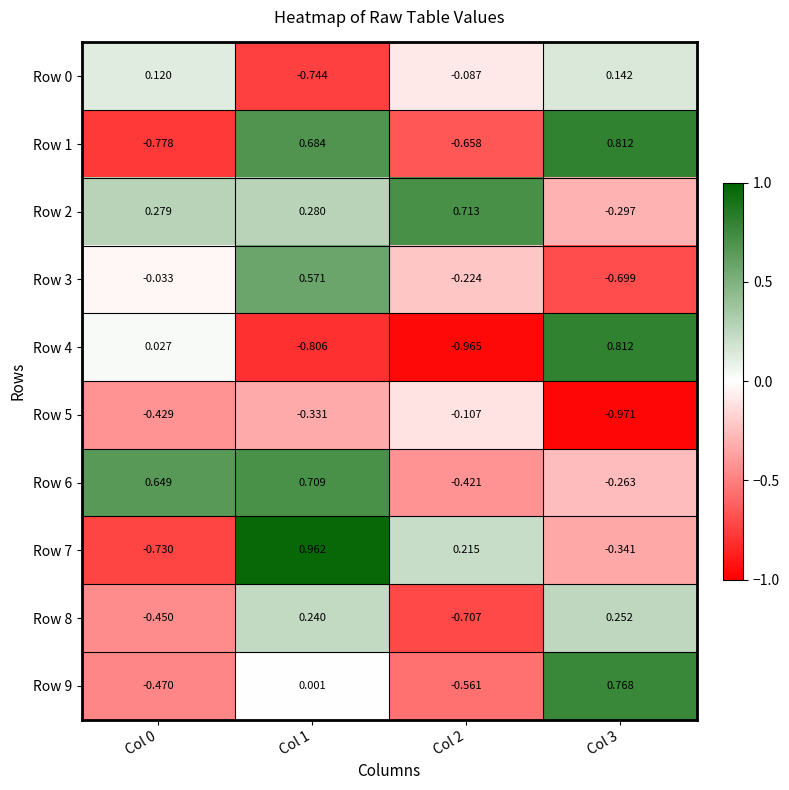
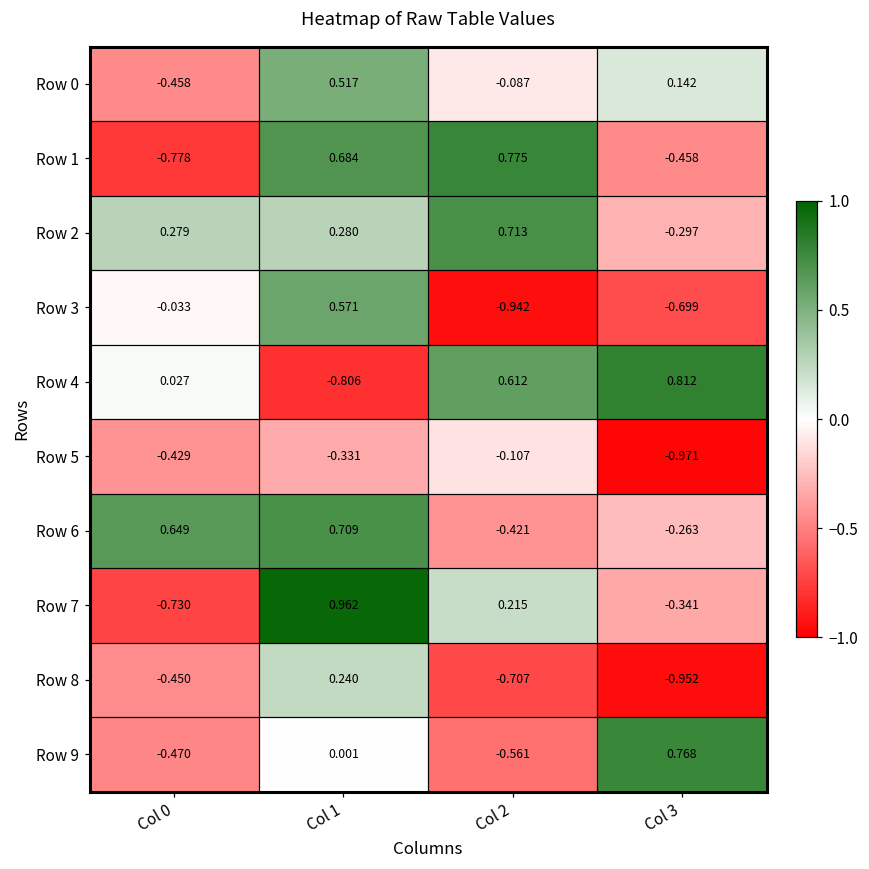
  {
    "Row 0": {
-     "Col 0": 0.120,
-     "Col 1": -0.744,
+     "Col 0": -0.458,
+     "Col 1": 0.517,
      "Col 2": -0.087,
      "Col 3": 0.142
    },
    "Row 1": {
      "Col 0": -0.778,
      "Col 1": 0.684,
-     "Col 2": -0.658,
-     "Col 3": 0.812
+     "Col 2": 0.775,
+     "Col 3": -0.458
    },
    "Row 2": {
      "Col 0": 0.279,
      "Col 1": 0.280,
      "Col 2": 0.713,
      "Col 3": -0.297
    },
    "Row 3": {
      "Col 0": -0.033,
      "Col 1": 0.571,
-     "Col 2": -0.224,
+     "Col 2": -0.942,
      "Col 3": -0.699
    },
    "Row 4": {
      "Col 0": 0.027,
      "Col 1": -0.806,
-     "Col 2": -0.965,
+     "Col 2": 0.612,
      "Col 3": 0.812
    },
    "Row 5": {
      "Col 0": -0.429,
      "Col 1": -0.331,
      "Col 2": -0.107,
      "Col 3": -0.971
    },
    "Row 6": {
      "Col 0": 0.649,
      "Col 1": 0.709,
      "Col 2": -0.421,
      "Col 3": -0.263
    },
    "Row 7": {
      "Col 0": -0.730,
      "Col 1": 0.962,
      "Col 2": 0.215,
      "Col 3": -0.341
    },
    "Row 8": {
      "Col 0": -0.450,
      "Col 1": 0.240,
      "Col 2": -0.707,
-     "Col 3": 0.252
+     "Col 3": -0.952
    },
    "Row 9": {
      "Col 0": -0.470,
      "Col 1": 0.001,
      "Col 2": -0.561,
      "Col 3": 0.768
    }
  }
